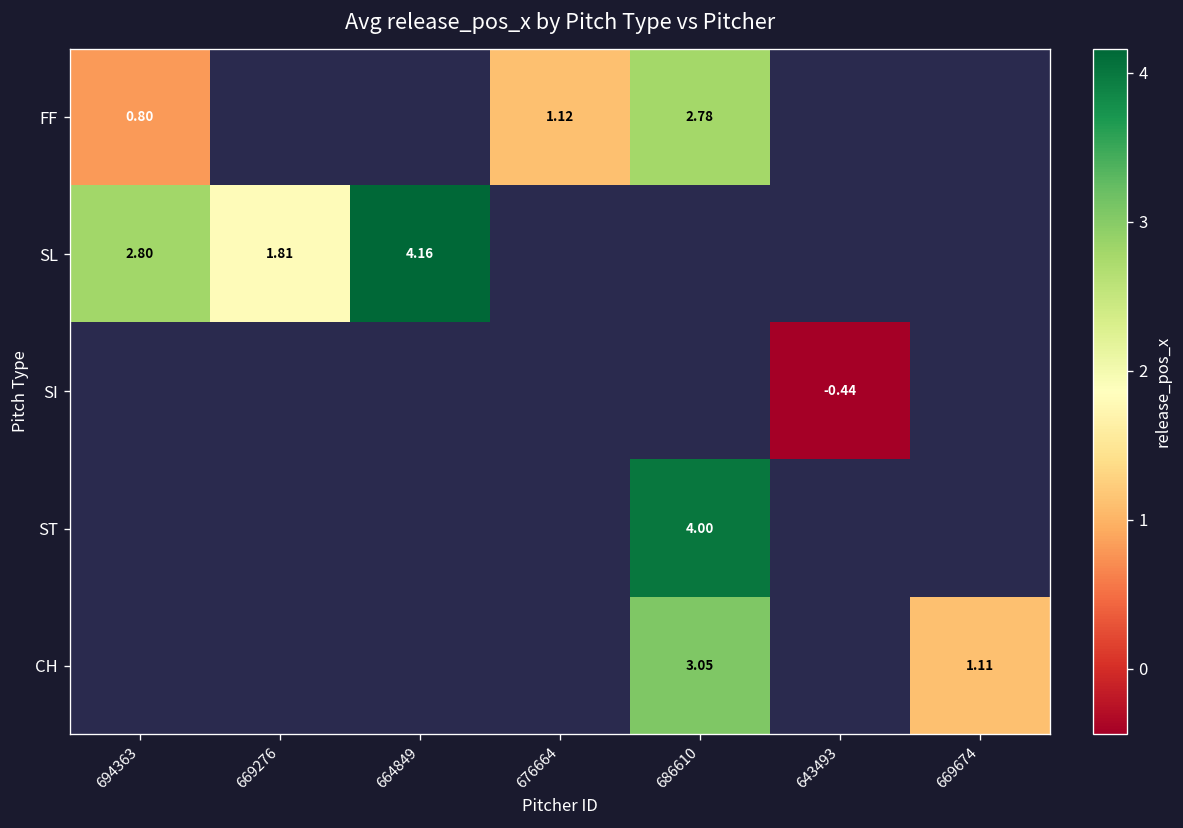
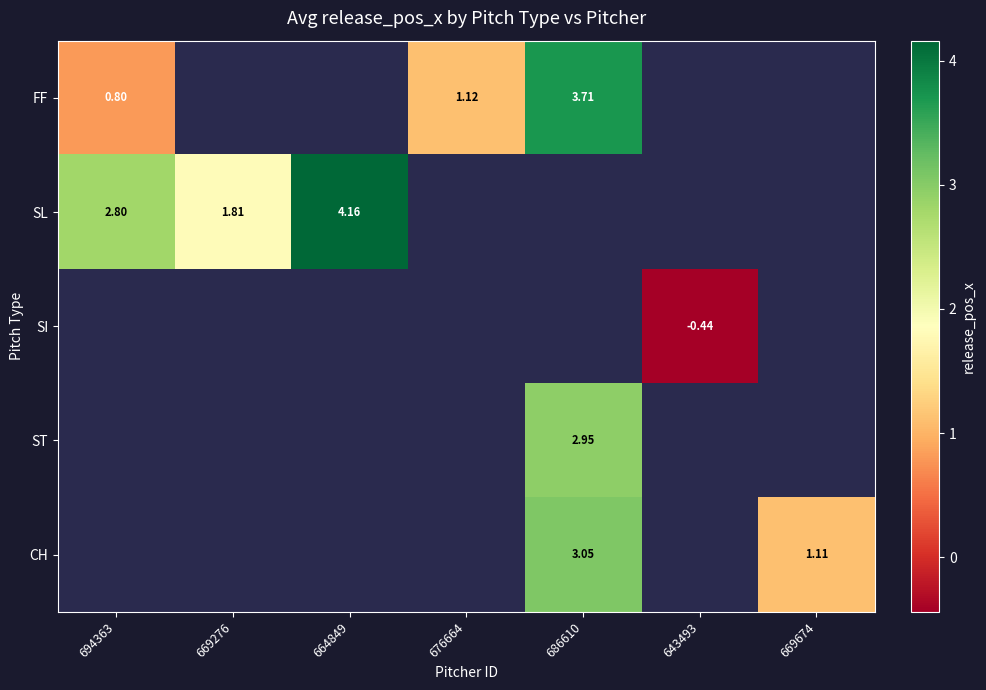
  {
    "FF": {
      "694363": 0.80,
      "676664": 1.12,
-     "686610": 2.78
+     "686610": 3.71
    },
    "SL": {
      "694363": 2.80,
      "669276": 1.81,
      "664849": 4.16
    },
    "SI": {
      "643493": -0.44
    },
    "ST": {
-     "686610": 4.00
+     "686610": 2.95
    },
    "CH": {
      "686610": 3.05,
      "669674": 1.11
    }
  }
